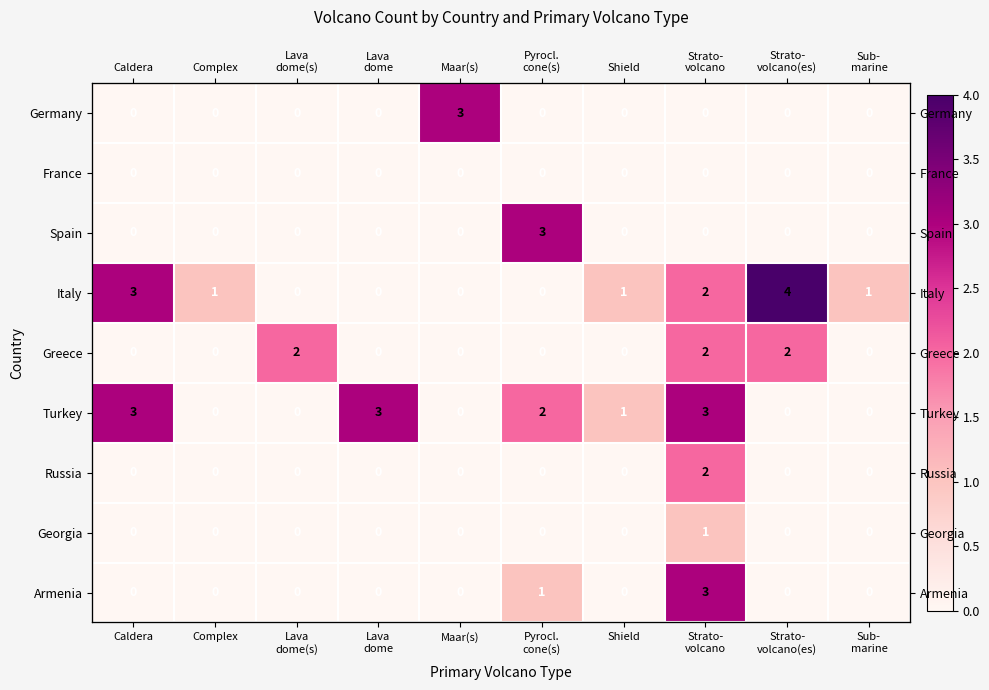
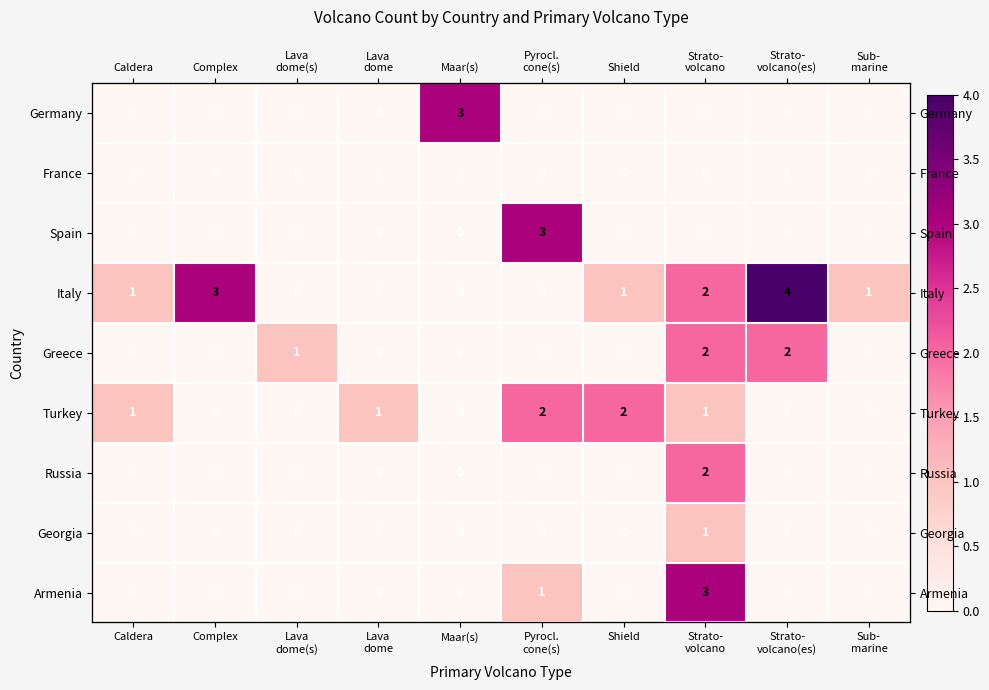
  {
    "Germany": {
      "Maar(s)": 3
    },
    "Spain": {
      "Pyrocl. cone(s)": 3
    },
    "Italy": {
-     "Caldera": 3,
-     "Complex": 1,
+     "Caldera": 1,
+     "Complex": 3,
      "Shield": 1,
      "Strato- volcano": 2,
      "Strato- volcano(es)": 4,
      "Sub- marine": 1
    },
    "Greece": {
-     "Lava dome(s)": 2,
+     "Lava dome(s)": 1,
      "Strato- volcano": 2,
      "Strato- volcano(es)": 2
    },
    "Turkey": {
-     "Caldera": 3,
-     "Lava dome": 3,
+     "Caldera": 1,
+     "Lava dome": 1,
      "Pyrocl. cone(s)": 2,
-     "Shield": 1,
-     "Strato- volcano": 3
+     "Shield": 2,
+     "Strato- volcano": 1
    },
    "Russia": {
      "Strato- volcano": 2
    },
    "Georgia": {
      "Strato- volcano": 1
    },
    "Armenia": {
      "Pyrocl. cone(s)": 1,
      "Strato- volcano": 3
    }
  }
